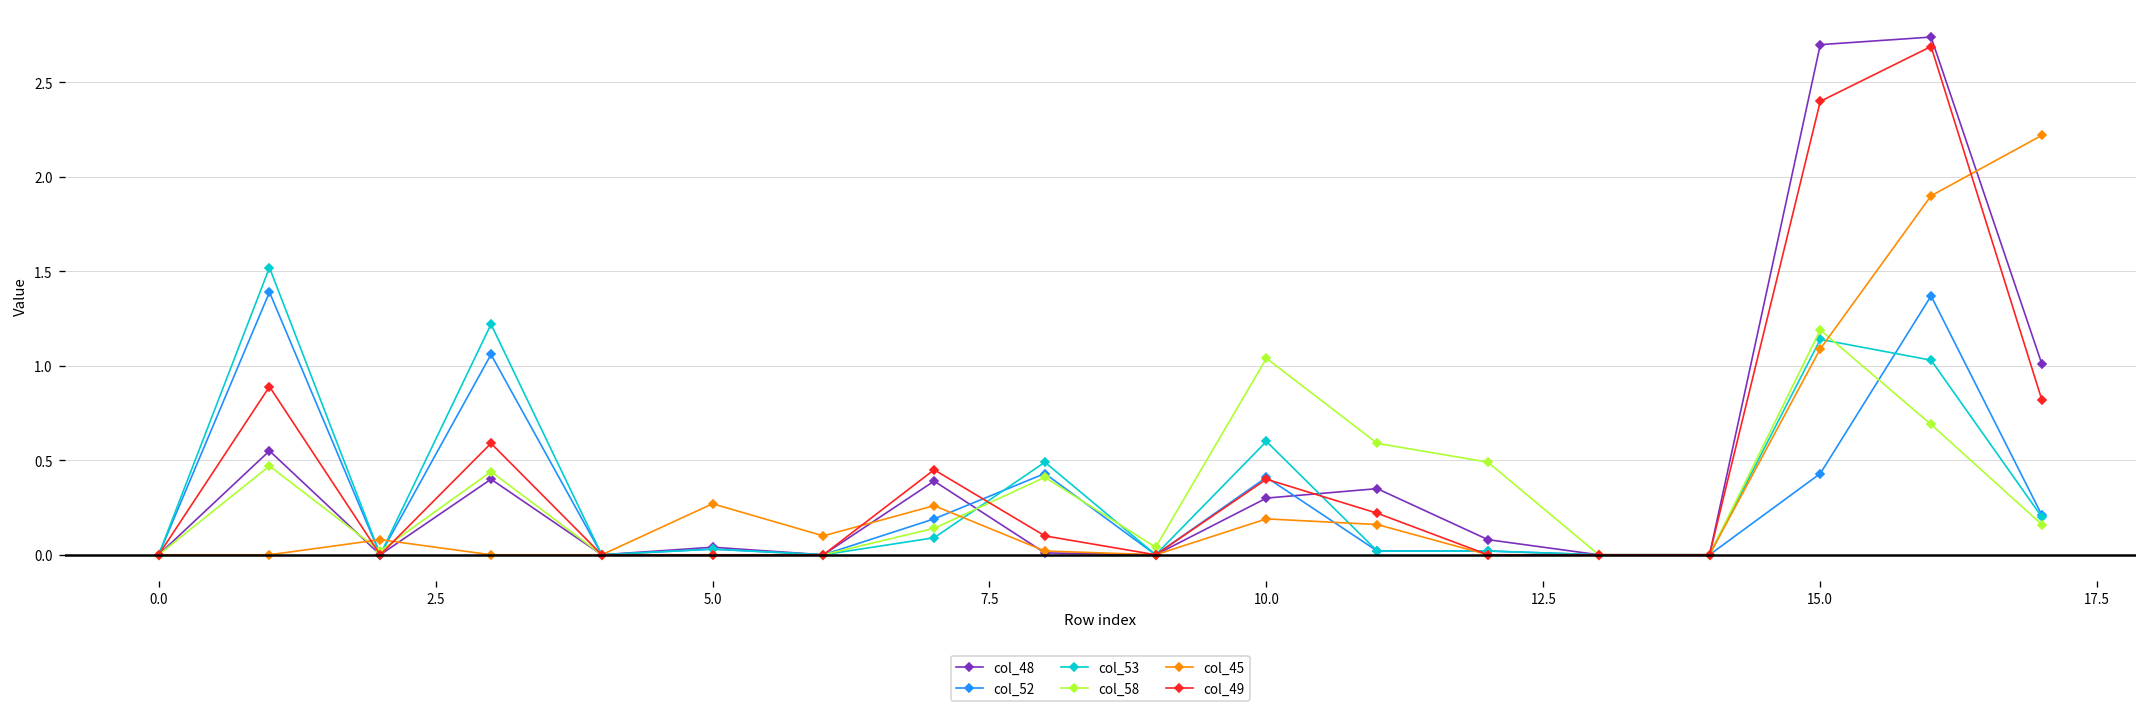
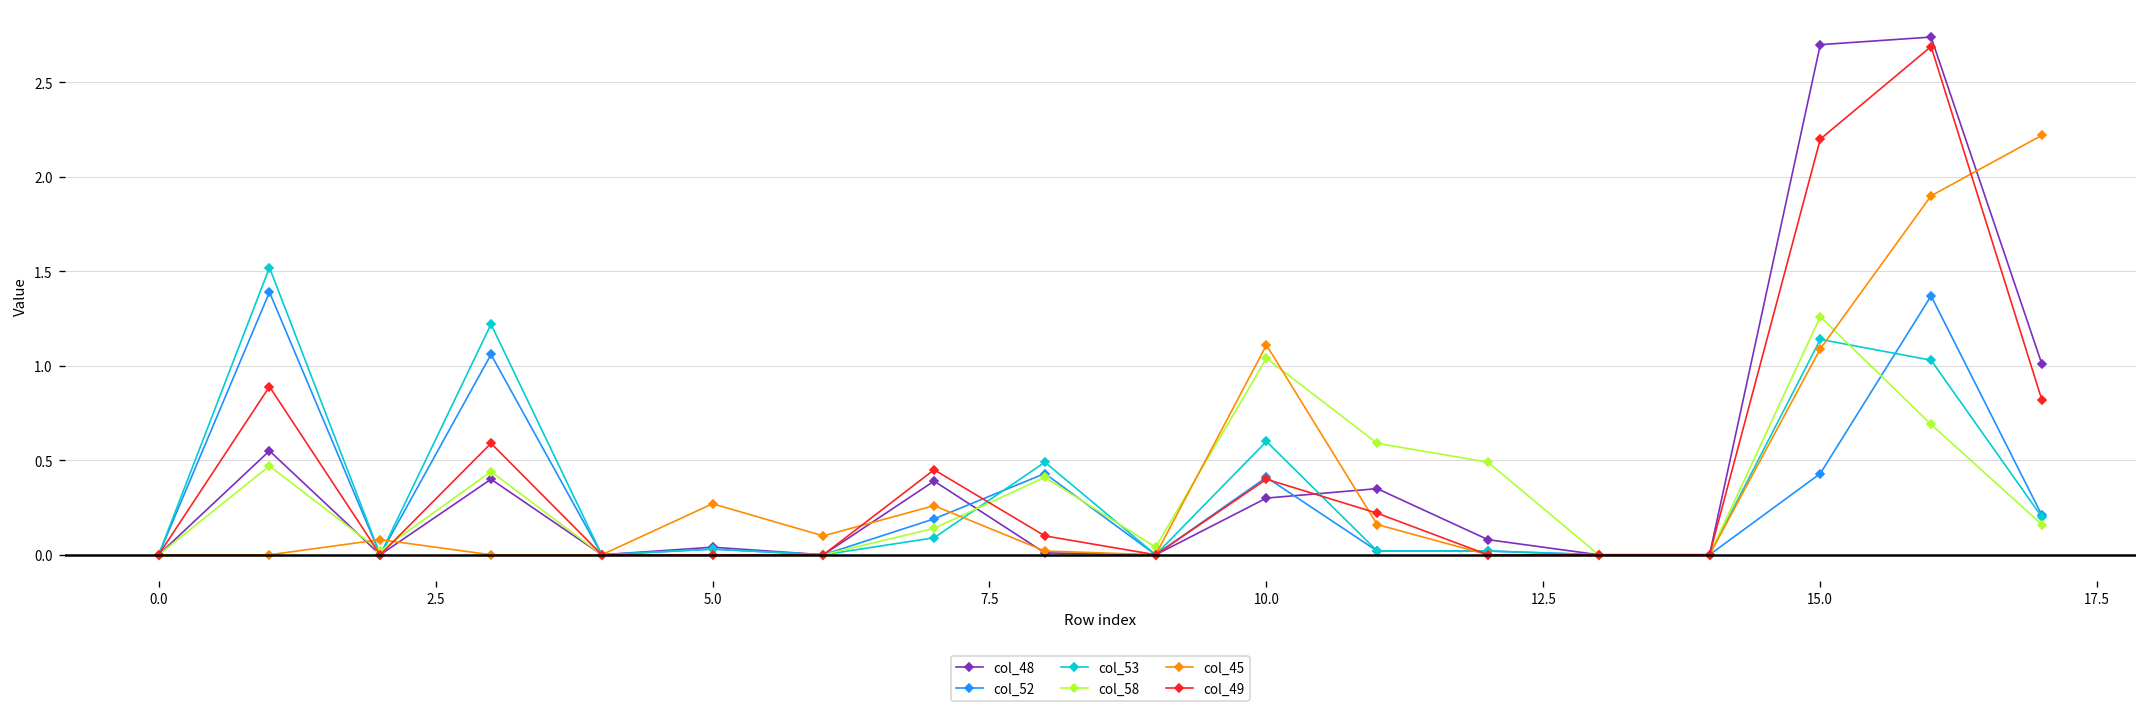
  {
    "col_48": {
      "10.0": 0.30,
      "15.0": 2.70
    },
    "col_52": {
      "15.0": 0.43
    },
    "col_53": {
      "10.0": 0.60,
      "15.0": 1.14
    },
    "col_58": {
      "10.0": 1.04,
-     "15.0": 1.19
+     "15.0": 1.26
    },
    "col_45": {
      "5.0": 0.27,
-     "10.0": 0.19,
+     "10.0": 1.11,
      "15.0": 1.09
    },
    "col_49": {
-     "15.0": 2.4
+     "15.0": 2.2
    }
  }
